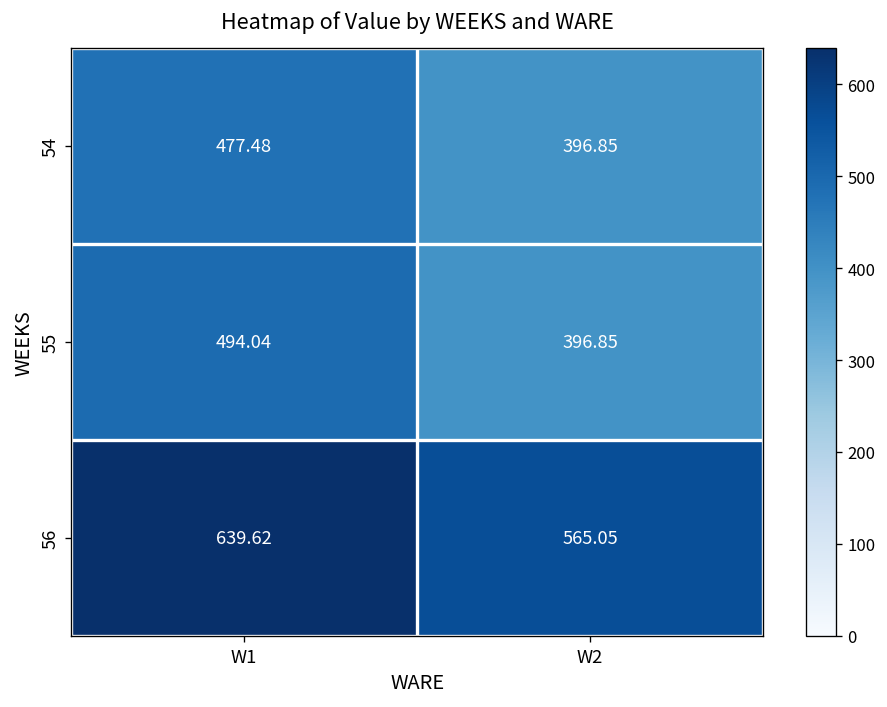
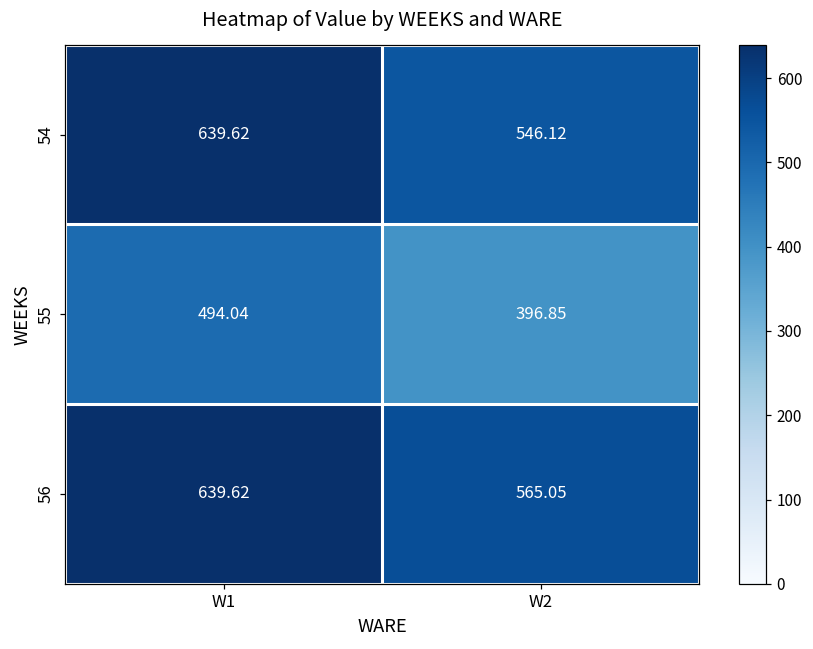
  {
    "54": {
-     "W1": 477.48,
-     "W2": 396.85
+     "W1": 639.62,
+     "W2": 546.12
    },
    "55": {
      "W1": 494.04,
      "W2": 396.85
    },
    "56": {
      "W1": 639.62,
      "W2": 565.05
    }
  }
